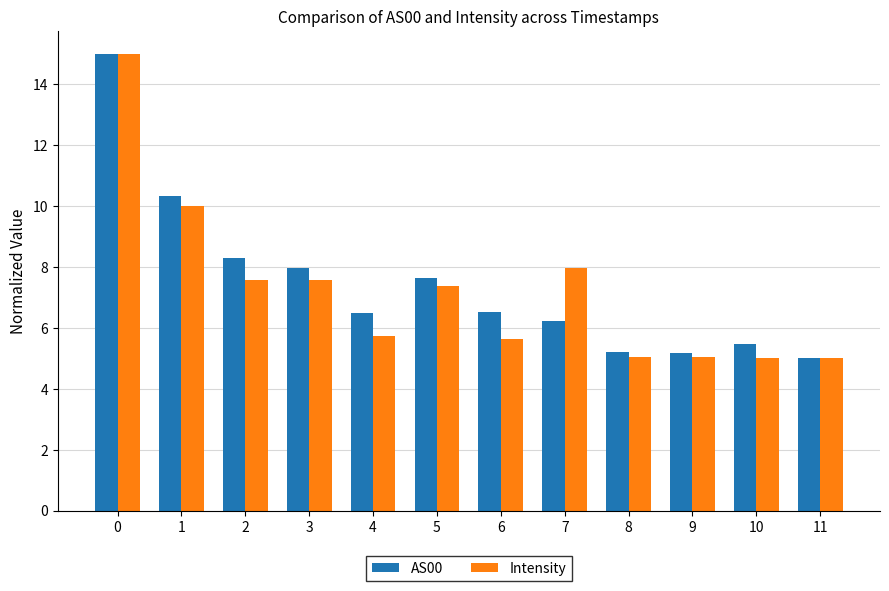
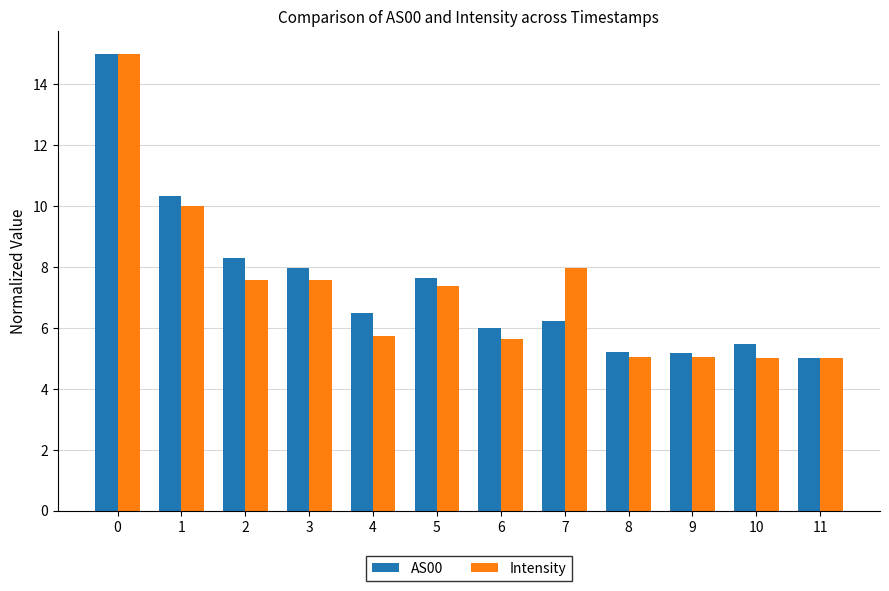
  {
    "AS00": {
      "0": 15.0,
      "1": 10.3,
      "2": 8.3,
      "3": 8.0,
      "4": 6.5,
      "5": 7.6,
-     "6": 6.5,
+     "6": 6.0,
      "7": 6.2,
      "8": 5.2,
      "9": 5.2,
      "10": 5.5,
      "11": 5.0
    },
    "Intensity": {
      "0": 15.0,
      "1": 10.0,
      "2": 7.6,
      "3": 7.6,
      "4": 5.7,
      "5": 7.4,
      "6": 5.6,
      "7": 8.0,
      "8": 5.0,
      "9": 5.0,
      "10": 5.0,
      "11": 5.0
    }
  }
